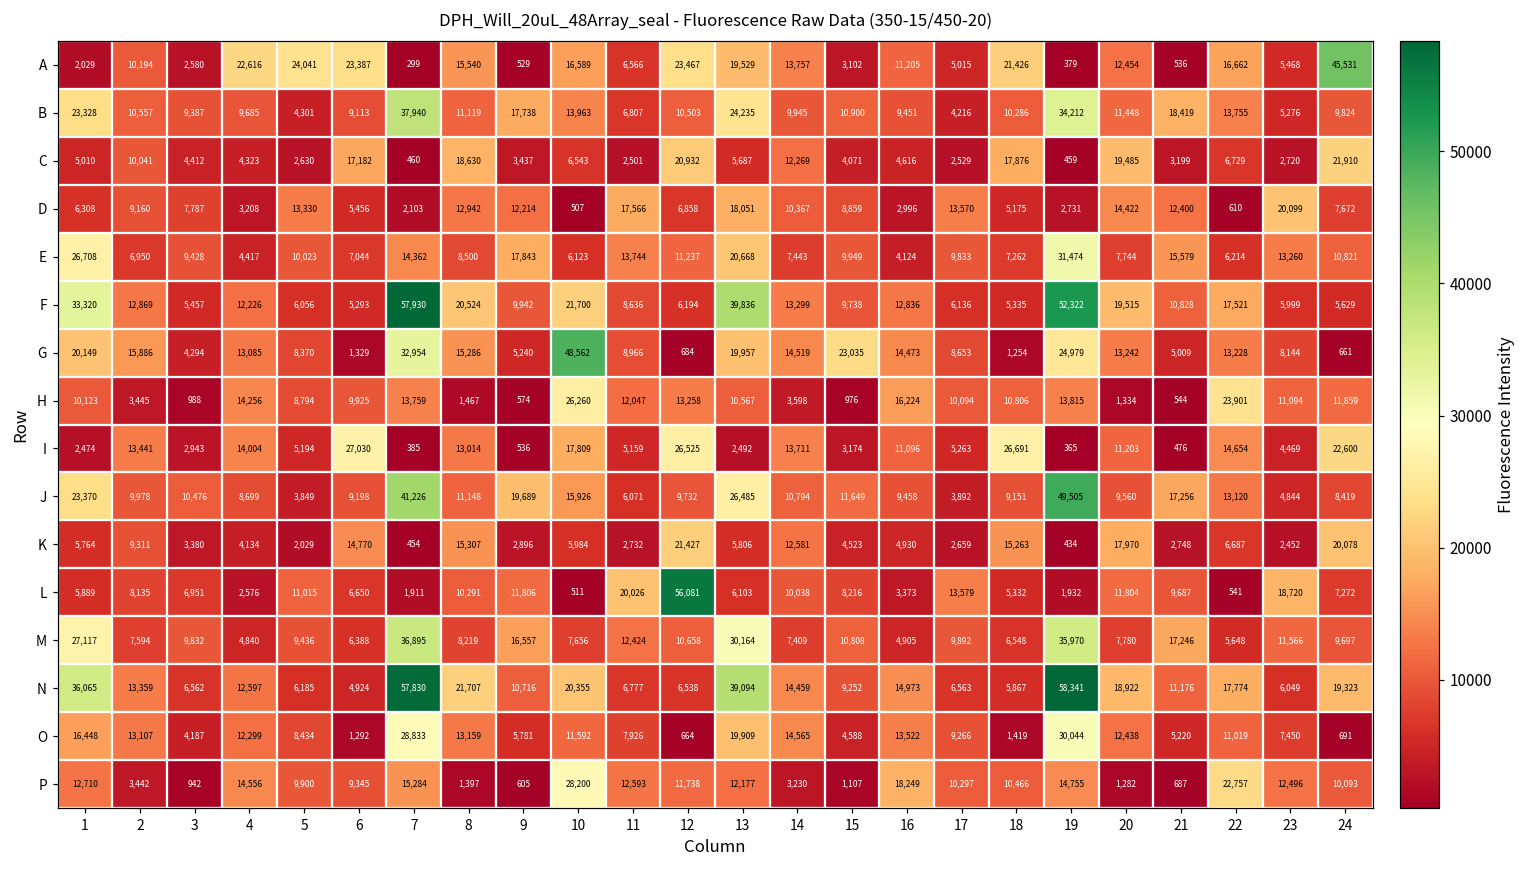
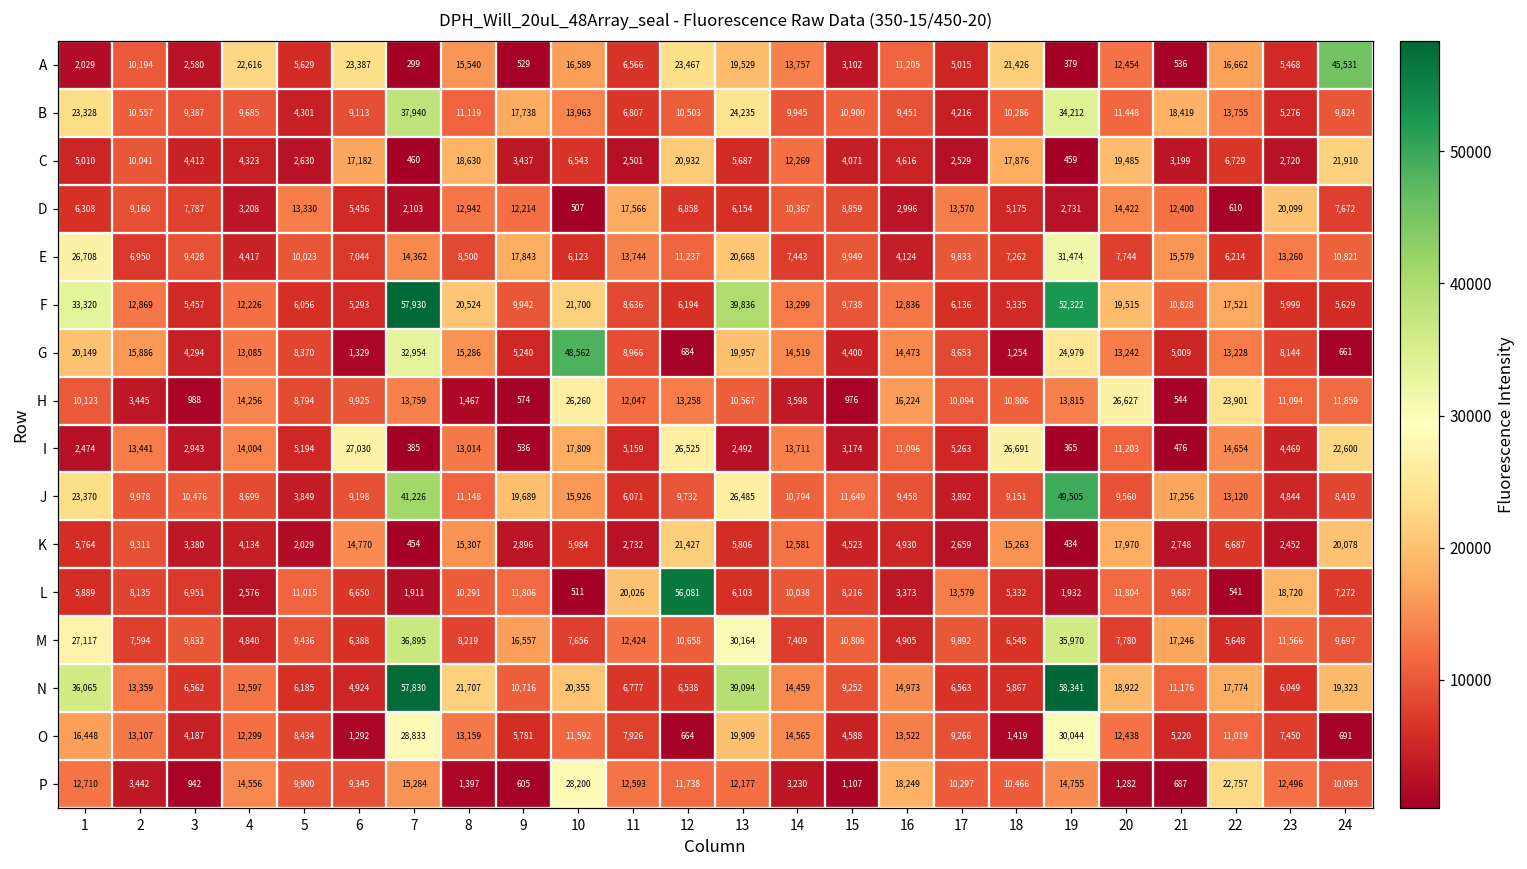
  {
    "A": {
      "1": "2,029",
      "2": "10,194",
      "3": "2,580",
      "4": "22,616",
-     "5": "24,041",
+     "5": "5,629",
      "6": "23,387",
      "7": "299",
      "8": "15,540",
      "9": "529",
      "10": "16,589",
      "11": "6,566",
      "12": "23,467",
      "13": "19,529",
      "14": "13,757",
      "15": "3,102",
      "16": "11,205",
      "17": "5,015",
      "18": "21,426",
      "19": "379",
      "20": "12,454",
      "21": "536",
      "22": "16,662",
      "23": "5,468",
      "24": "45,531"
    },
    "D": {
      "1": "6,308",
      "2": "9,160",
      "3": "7,787",
      "4": "3,208",
      "5": "13,330",
      "6": "5,456",
      "7": "2,103",
      "8": "12,942",
      "9": "12,214",
      "10": "507",
      "11": "17,566",
      "12": "6,858",
-     "13": "18,051",
+     "13": "6,154",
      "14": "10,367",
      "15": "8,859",
      "16": "2,996",
      "17": "13,570",
      "18": "5,175",
      "19": "2,731",
      "20": "14,422",
      "21": "12,400",
      "22": "610",
      "23": "20,099",
      "24": "7,672"
    },
    "G": {
      "1": "20,149",
      "2": "15,886",
      "3": "4,294",
      "4": "13,085",
      "5": "8,370",
      "6": "1,329",
      "7": "32,954",
      "8": "15,286",
      "9": "5,240",
      "10": "48,562",
      "11": "8,966",
      "12": "684",
      "13": "19,957",
      "14": "14,519",
-     "15": "23,035",
+     "15": "4,400",
      "16": "14,473",
      "17": "8,653",
      "18": "1,254",
      "19": "24,979",
      "20": "13,242",
      "21": "5,009",
      "22": "13,228",
      "23": "8,144",
      "24": "661"
    },
    "H": {
      "1": "10,123",
      "2": "3,445",
      "3": "988",
      "4": "14,256",
      "5": "8,794",
      "6": "9,925",
      "7": "13,759",
      "8": "1,467",
      "9": "574",
      "10": "26,260",
      "11": "12,047",
      "12": "13,258",
      "13": "10,567",
      "14": "3,598",
      "15": "976",
      "16": "16,224",
      "17": "10,094",
      "18": "10,806",
      "19": "13,815",
-     "20": "1,334",
+     "20": "26,627",
      "21": "544",
      "22": "23,901",
      "23": "11,094",
      "24": "11,859"
    }
  }
